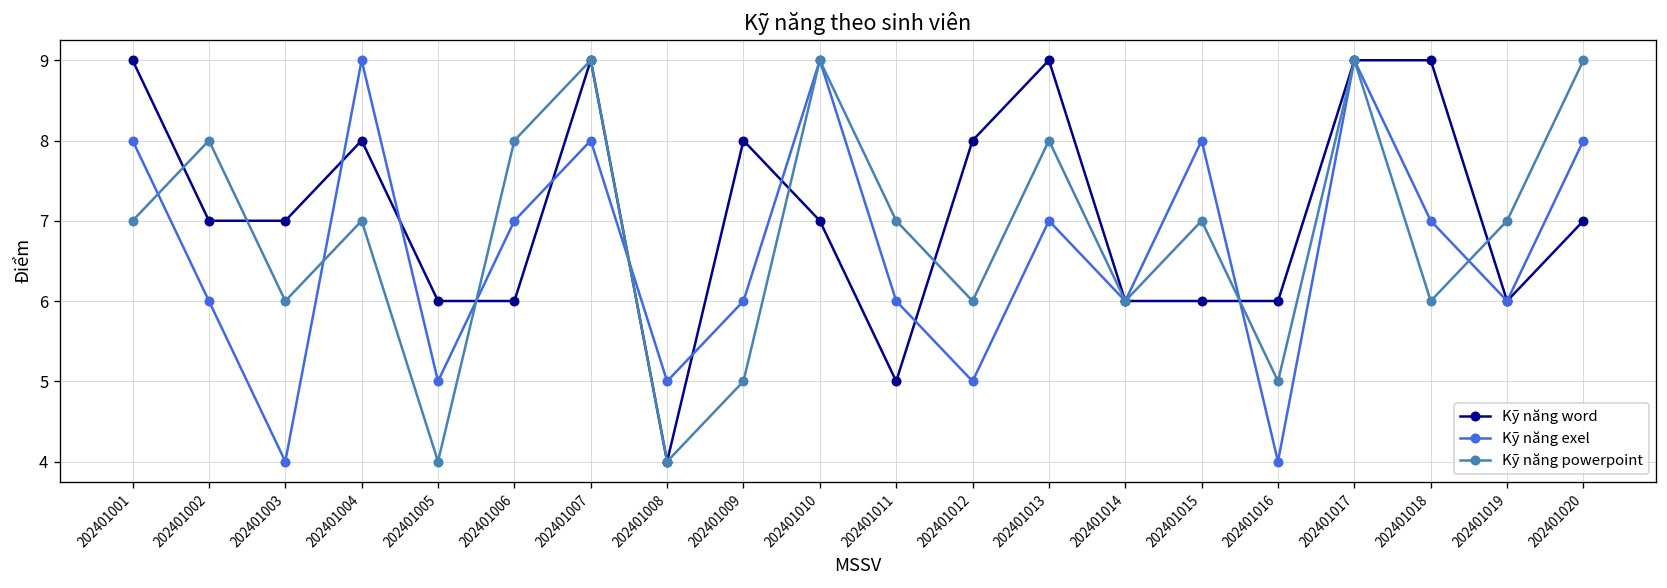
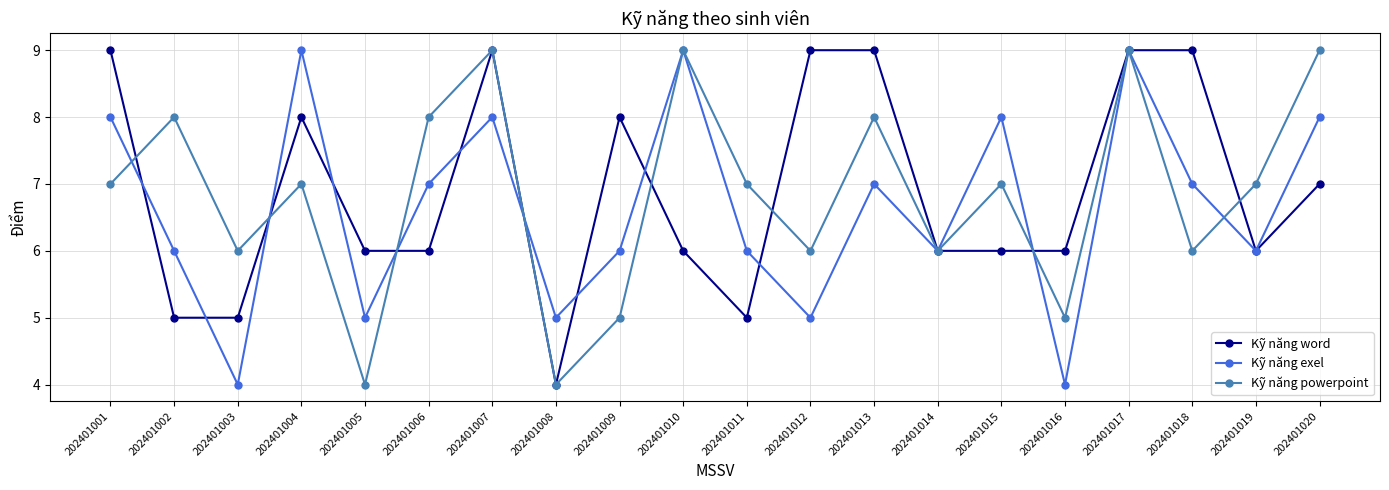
  {
    "Kỹ năng word": {
      "202401001": 9,
-     "202401002": 7,
-     "202401003": 7,
+     "202401002": 5,
+     "202401003": 5,
      "202401004": 8,
      "202401005": 6,
      "202401006": 6,
      "202401009": 8,
-     "202401010": 7,
+     "202401010": 6,
      "202401011": 5,
-     "202401012": 8,
+     "202401012": 9,
      "202401013": 9,
      "202401015": 6,
      "202401016": 6,
      "202401018": 9,
      "202401020": 7
    }
  }
